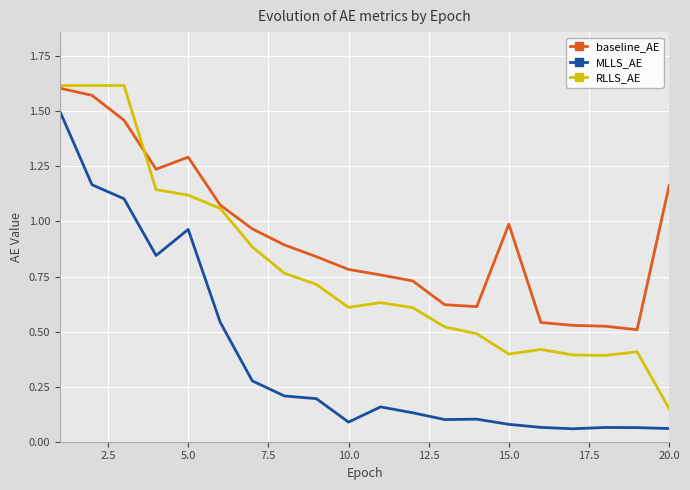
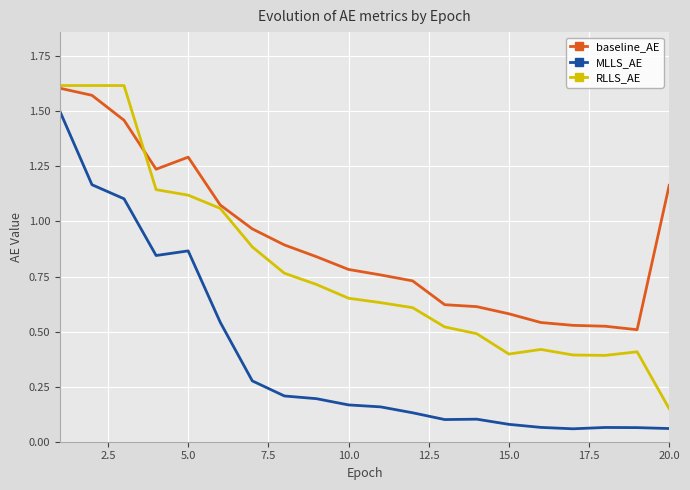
  {
    "baseline_AE": {
      "5.0": 1.29,
      "10.0": 0.78,
-     "15.0": 0.99,
+     "15.0": 0.58,
      "20.0": 1.16
    },
    "MLLS_AE": {
-     "5.0": 0.96,
-     "10.0": 0.09,
+     "5.0": 0.87,
+     "10.0": 0.17,
      "15.0": 0.08,
      "20.0": 0.06
    },
    "RLLS_AE": {
      "5.0": 1.12,
-     "10.0": 0.61,
+     "10.0": 0.65,
      "15.0": 0.40,
      "20.0": 0.15
    }
  }
